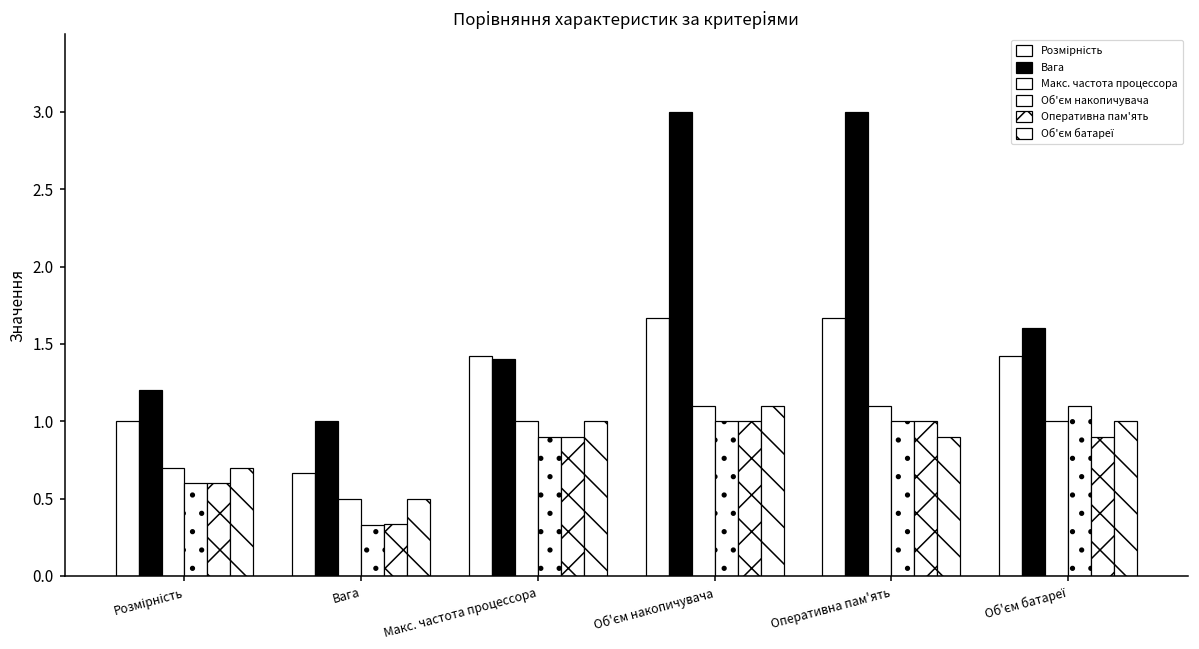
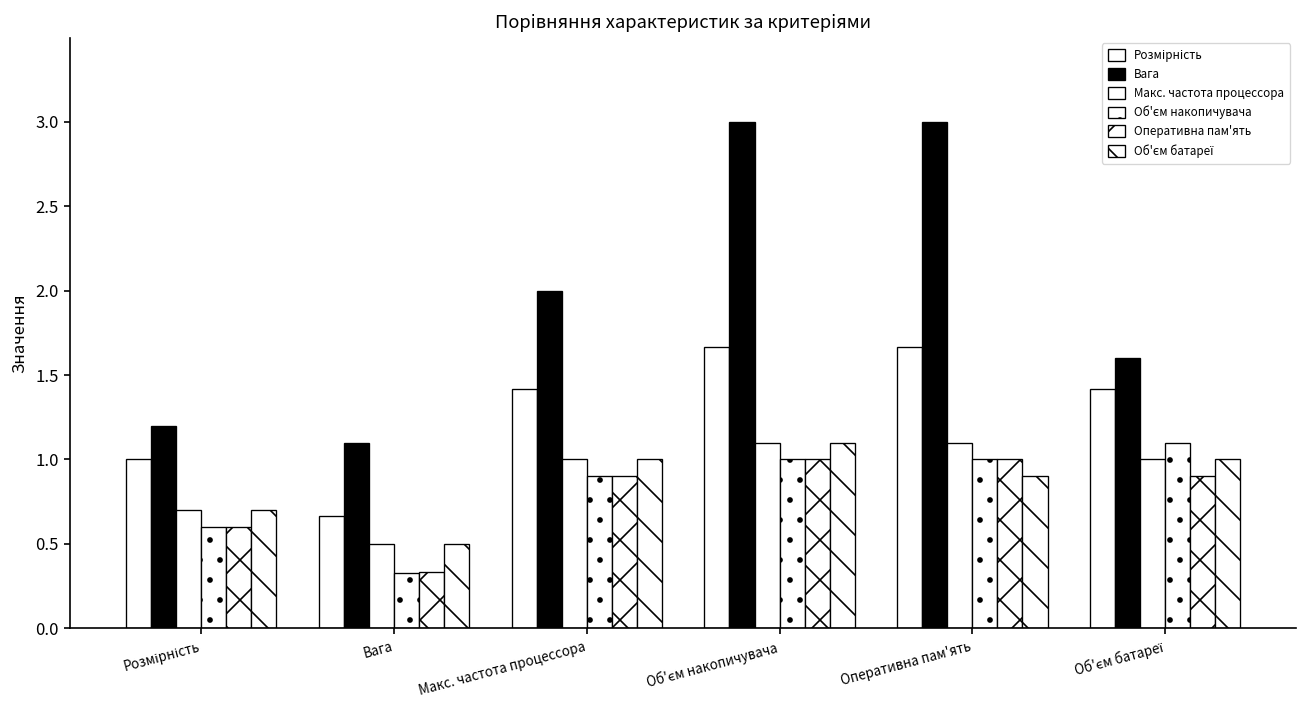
  {
    "Вага": {
      "Розмірність": 1.2,
-     "Вага": 1.0,
-     "Макс. частота процессора": 1.4,
+     "Вага": 1.1,
+     "Макс. частота процессора": 2.0,
      "Об'єм накопичувача": 3.0,
      "Оперативна пам'ять": 3.0,
      "Об'єм батареї": 1.6
    }
  }
